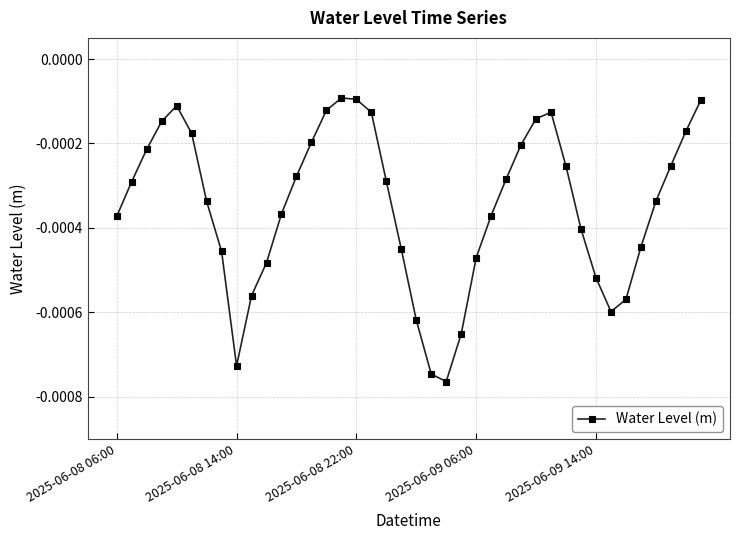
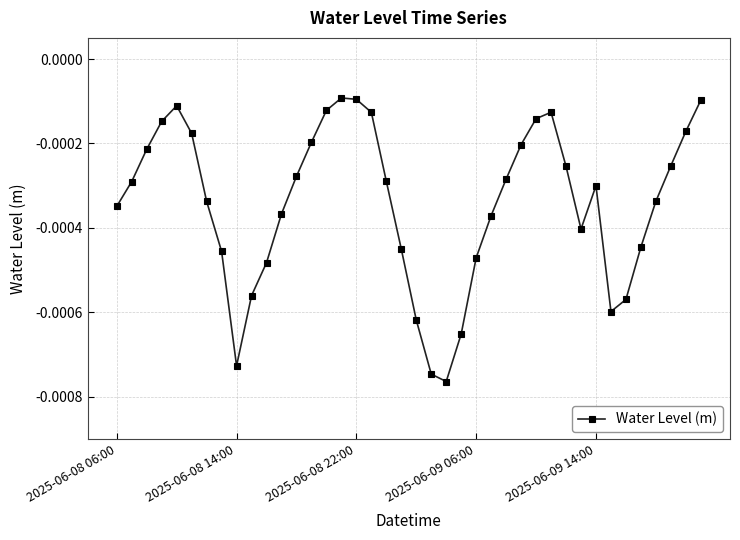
  {
-   "2025-06-08 06:00": -0.00037,
+   "2025-06-08 06:00": -0.00035,
    "2025-06-08 14:00": -0.00073,
    "2025-06-08 22:00": -0.00010,
    "2025-06-09 06:00": -0.00047,
-   "2025-06-09 14:00": -0.00052
+   "2025-06-09 14:00": -0.00030
  }
